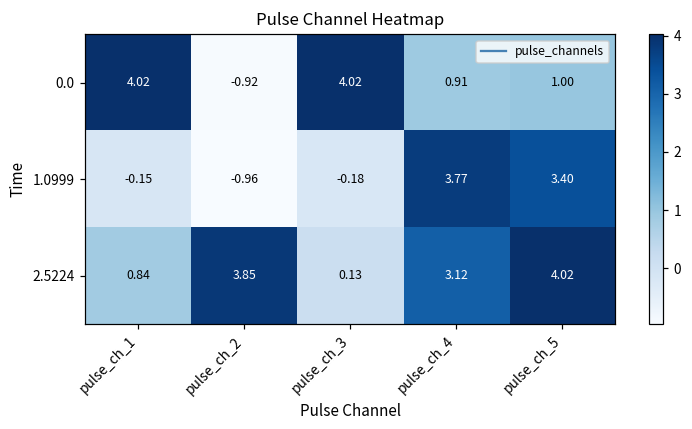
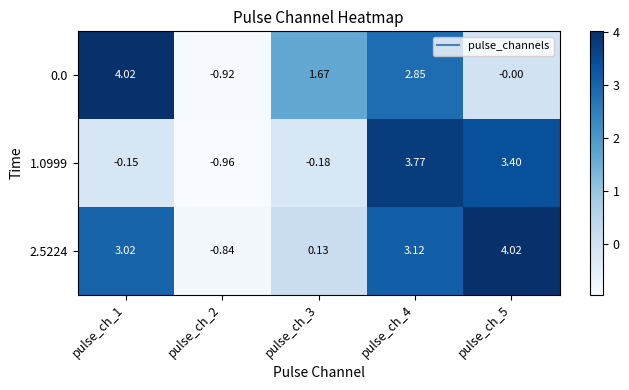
  {
    "0.0": {
      "pulse_ch_1": 4.02,
      "pulse_ch_2": -0.92,
-     "pulse_ch_3": 4.02,
-     "pulse_ch_4": 0.91,
-     "pulse_ch_5": 1.00
+     "pulse_ch_3": 1.67,
+     "pulse_ch_4": 2.85,
+     "pulse_ch_5": -0.00
    },
    "1.0999": {
      "pulse_ch_1": -0.15,
      "pulse_ch_2": -0.96,
      "pulse_ch_3": -0.18,
      "pulse_ch_4": 3.77,
      "pulse_ch_5": 3.40
    },
    "2.5224": {
-     "pulse_ch_1": 0.84,
-     "pulse_ch_2": 3.85,
+     "pulse_ch_1": 3.02,
+     "pulse_ch_2": -0.84,
      "pulse_ch_3": 0.13,
      "pulse_ch_4": 3.12,
      "pulse_ch_5": 4.02
    }
  }
